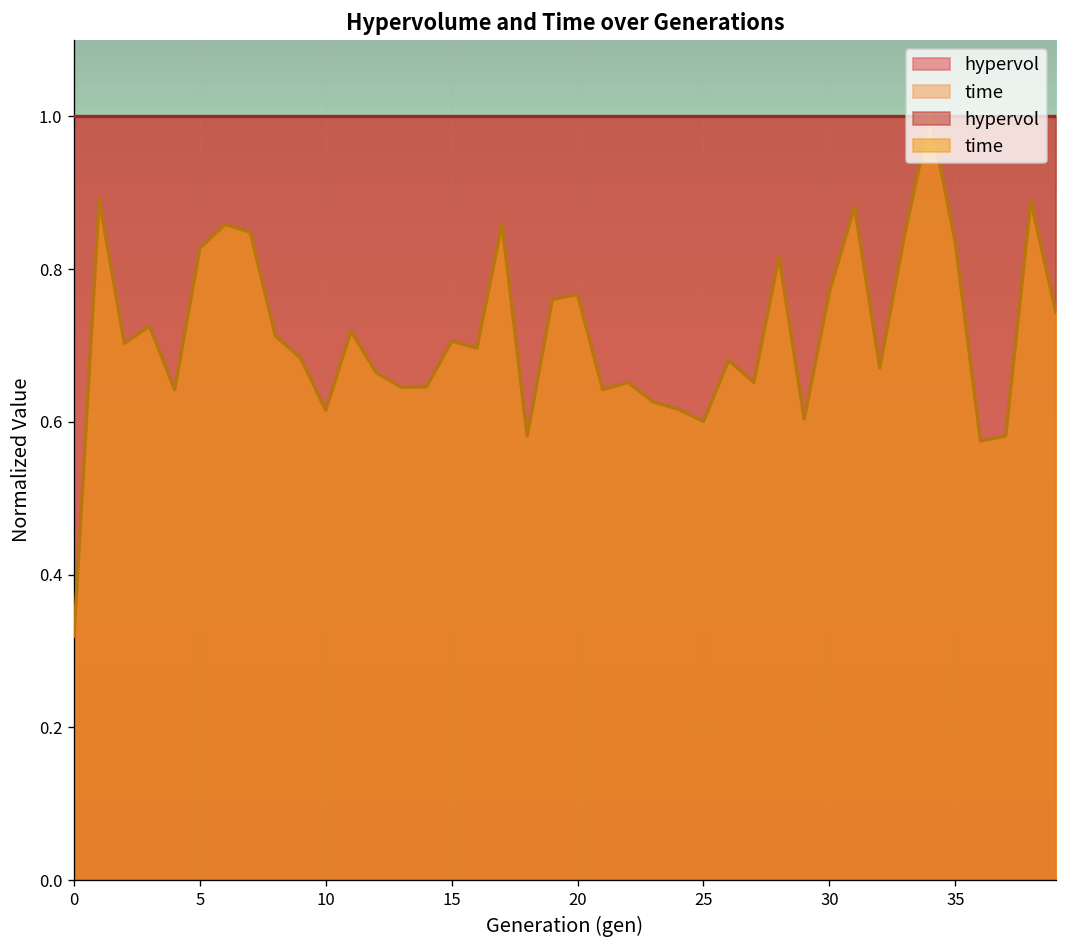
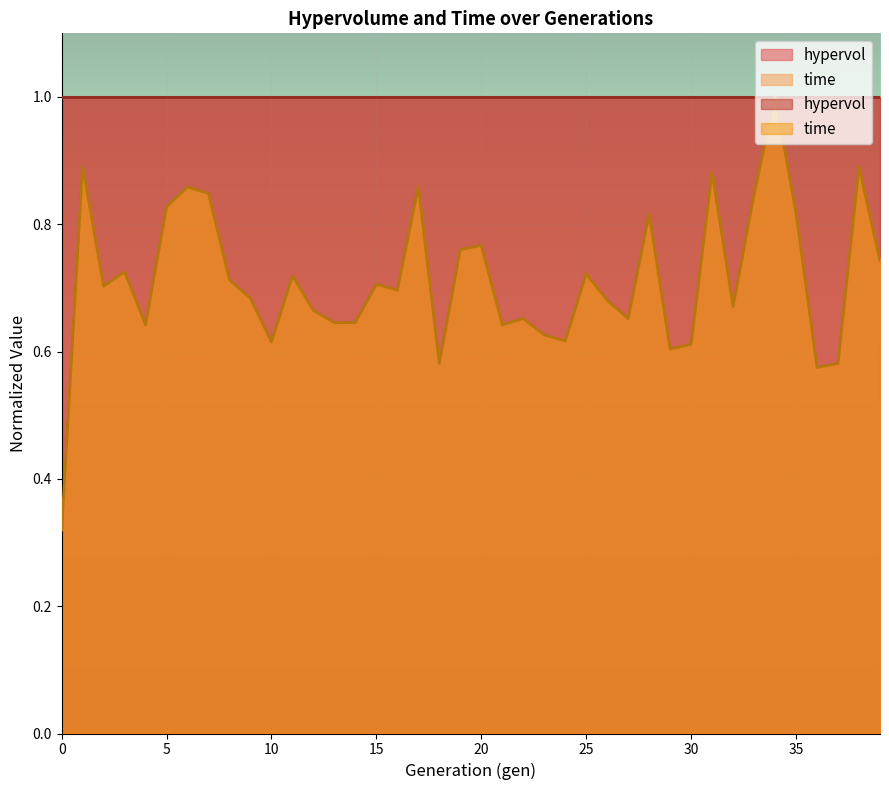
  {
    "hypervol": {
      "0": 1.00,
      "5": 1.00,
      "10": 1.00,
      "15": 1.00,
      "20": 1.00,
      "25": 1.00,
      "30": 1.00
    },
    "time": {
      "0": 0.32,
      "5": 0.83,
      "10": 0.62,
      "15": 0.71,
      "20": 0.77,
-     "25": 0.60,
-     "30": 0.77,
-     "35": 0.84
+     "25": 0.72,
+     "30": 0.61,
+     "35": 0.82
    }
  }
